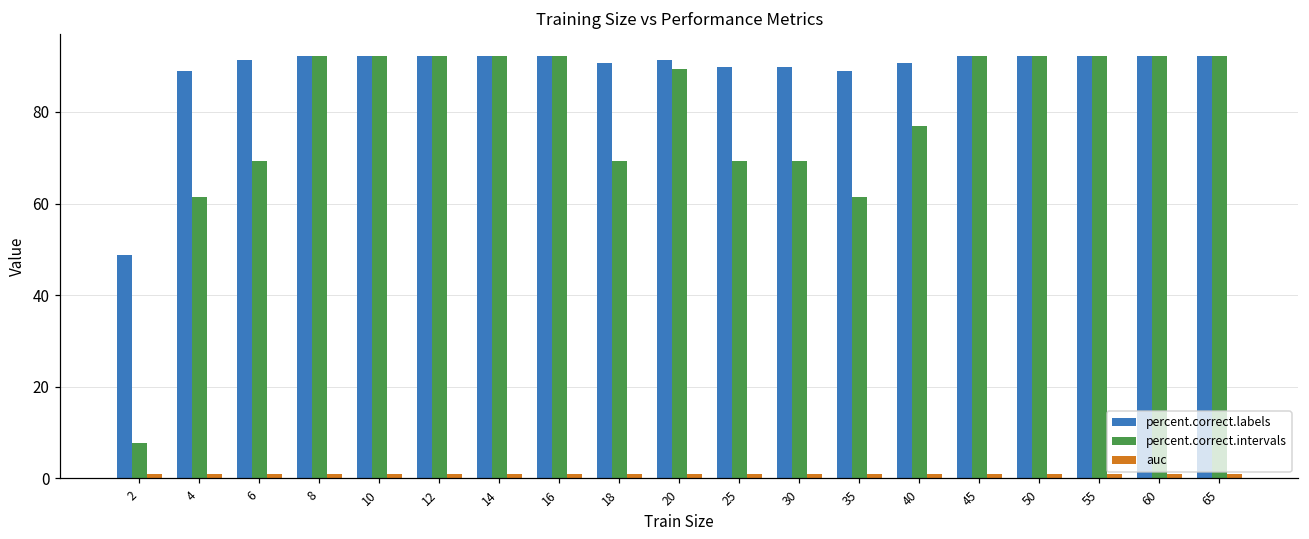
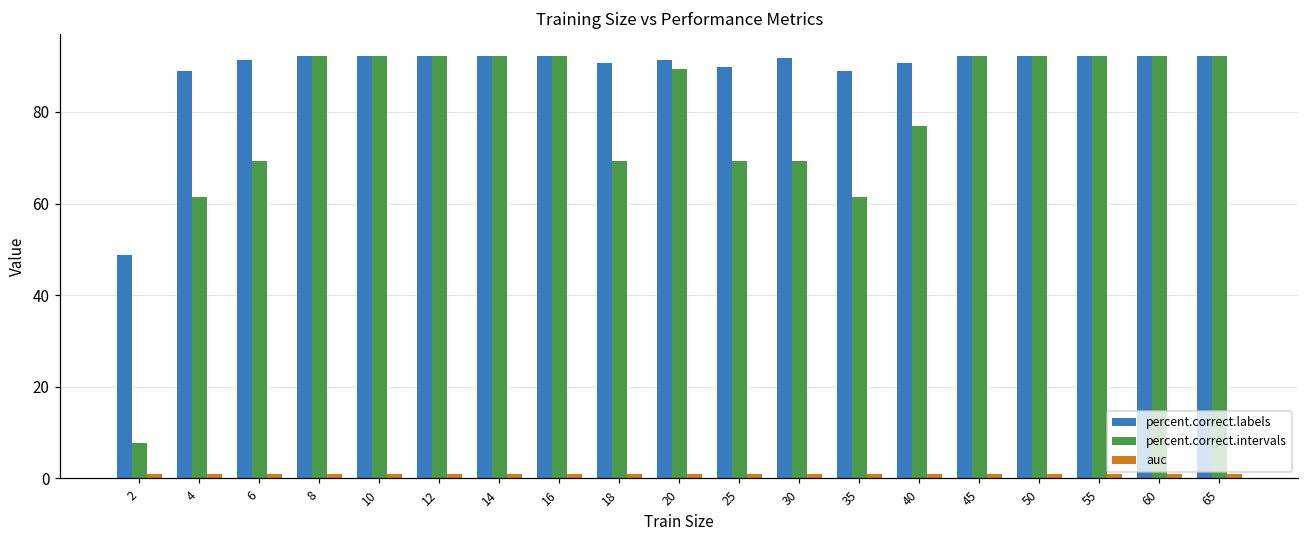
  {
    "percent.correct.labels": {
      "2": 49,
      "4": 89,
      "6": 91,
      "8": 92,
      "10": 92,
      "12": 92,
      "14": 92,
      "16": 92,
      "18": 91,
      "20": 91,
      "25": 90,
-     "30": 90,
+     "30": 92,
      "35": 89,
      "40": 91,
      "45": 92,
      "50": 92,
      "55": 92,
      "60": 92,
      "65": 92
    },
    "percent.correct.intervals": {
      "2": 8,
      "4": 62,
      "6": 69,
      "8": 92,
      "10": 92,
      "12": 92,
      "14": 92,
      "16": 92,
      "18": 69,
      "20": 89,
      "25": 69,
      "30": 69,
      "35": 62,
      "40": 77,
      "45": 92,
      "50": 92,
      "55": 92,
      "60": 92,
      "65": 92
    },
    "auc": {
      "2": 1,
      "4": 1,
      "6": 1,
      "8": 1,
      "10": 1,
      "12": 1,
      "14": 1,
      "16": 1,
      "18": 1,
      "20": 1,
      "25": 1,
      "30": 1,
      "35": 1,
      "40": 1,
      "45": 1,
      "50": 1,
      "55": 1,
      "60": 1,
      "65": 1
    }
  }
